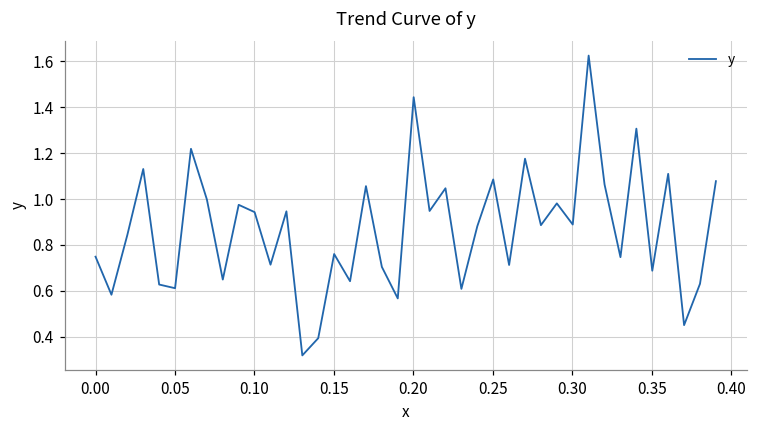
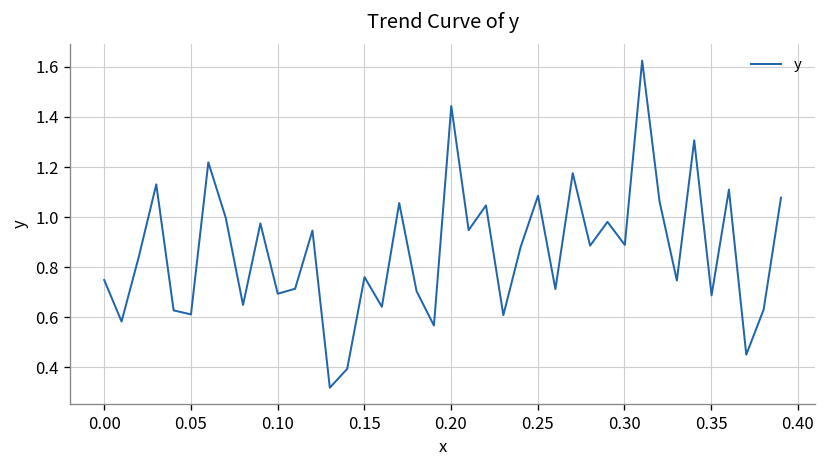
  {
    "0.00": 0.75,
    "0.05": 0.61,
-   "0.10": 0.94,
+   "0.10": 0.69,
    "0.15": 0.76
  }
